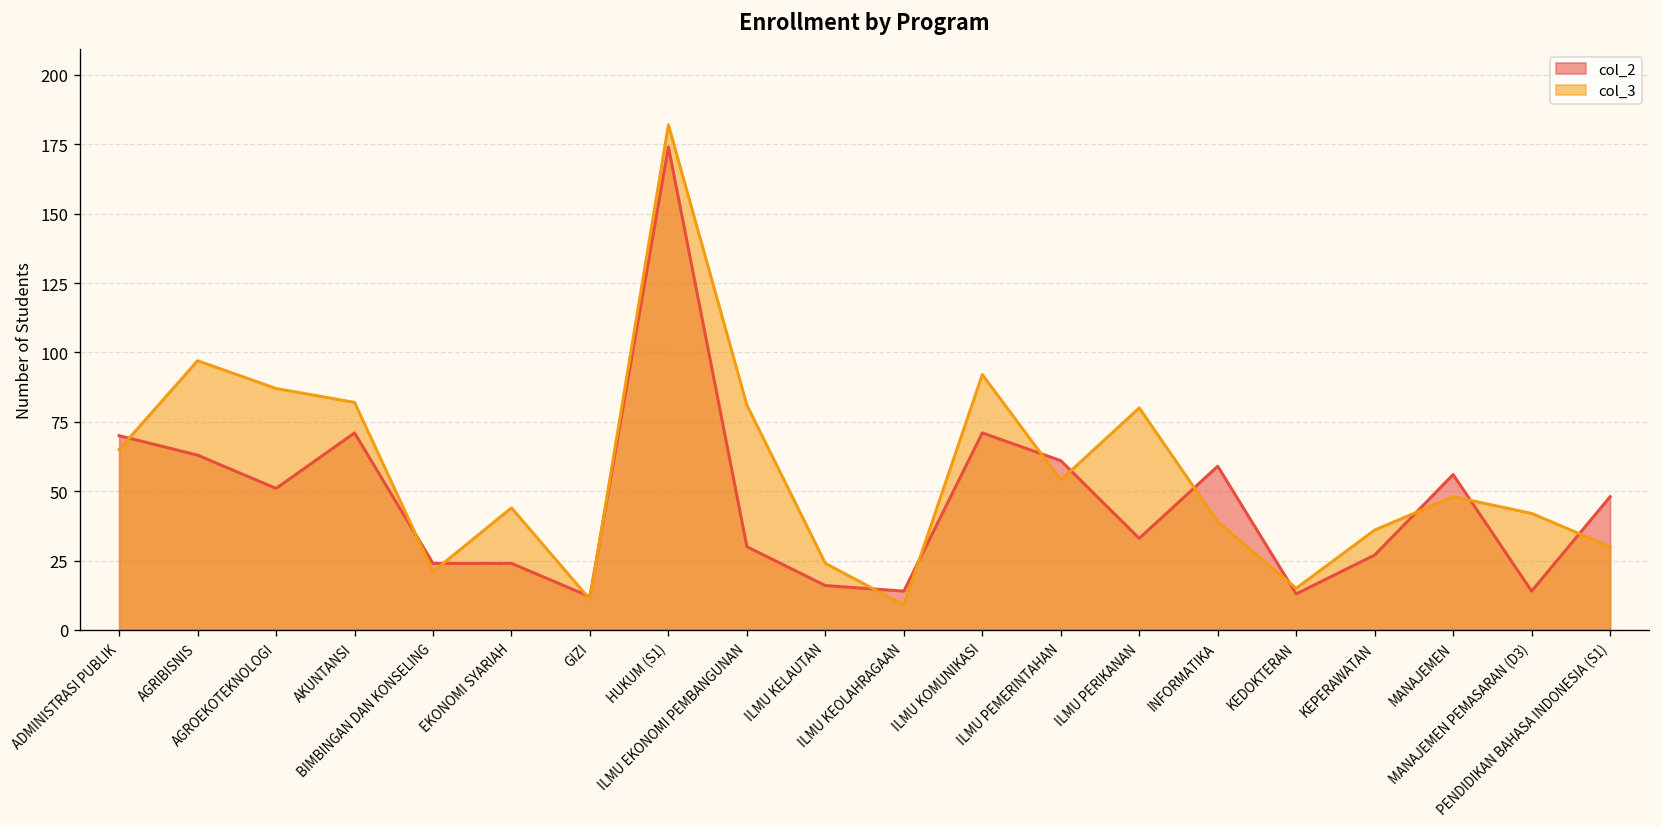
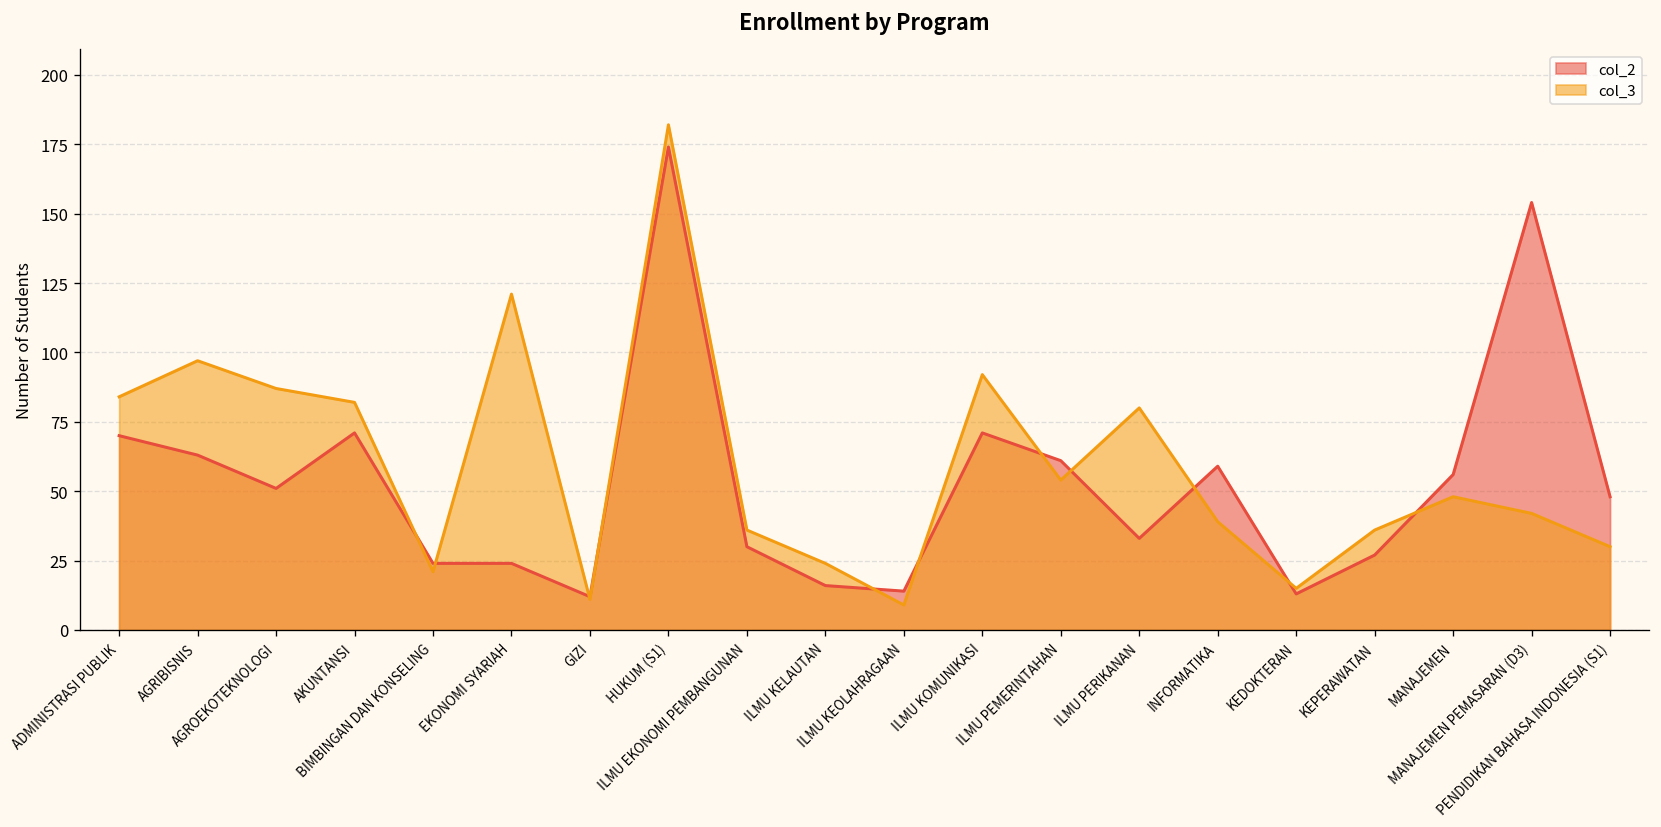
  {
    "col_2": {
      "ADMINISTRASI PUBLIK": 70,
      "AGRIBISNIS": 63,
      "AGROEKOTEKNOLOGI": 51,
      "AKUNTANSI": 71,
      "BIMBINGAN DAN KONSELING": 24,
      "EKONOMI SYARIAH": 24,
      "HUKUM (S1)": 174,
      "ILMU EKONOMI PEMBANGUNAN": 30,
      "ILMU KELAUTAN": 16,
      "ILMU KEOLAHRAGAAN": 14,
      "ILMU KOMUNIKASI": 71,
      "ILMU PEMERINTAHAN": 61,
      "ILMU PERIKANAN": 33,
      "INFORMATIKA": 59,
      "KEDOKTERAN": 13,
      "KEPERAWATAN": 27,
      "MANAJEMEN": 56,
-     "MANAJEMEN PEMASARAN (D3)": 14,
+     "MANAJEMEN PEMASARAN (D3)": 154,
      "PENDIDIKAN BAHASA INDONESIA (S1)": 48
    },
    "col_3": {
-     "ADMINISTRASI PUBLIK": 65,
+     "ADMINISTRASI PUBLIK": 84,
      "AGRIBISNIS": 97,
      "AGROEKOTEKNOLOGI": 87,
      "AKUNTANSI": 82,
      "BIMBINGAN DAN KONSELING": 21,
-     "EKONOMI SYARIAH": 44,
+     "EKONOMI SYARIAH": 121,
      "HUKUM (S1)": 182,
-     "ILMU EKONOMI PEMBANGUNAN": 81,
+     "ILMU EKONOMI PEMBANGUNAN": 36,
      "ILMU KELAUTAN": 24,
      "ILMU KEOLAHRAGAAN": 9,
      "ILMU KOMUNIKASI": 92,
      "ILMU PEMERINTAHAN": 54,
      "ILMU PERIKANAN": 80,
      "INFORMATIKA": 39,
      "KEDOKTERAN": 15,
      "KEPERAWATAN": 36,
      "MANAJEMEN": 48,
      "MANAJEMEN PEMASARAN (D3)": 42,
      "PENDIDIKAN BAHASA INDONESIA (S1)": 30
    }
  }
